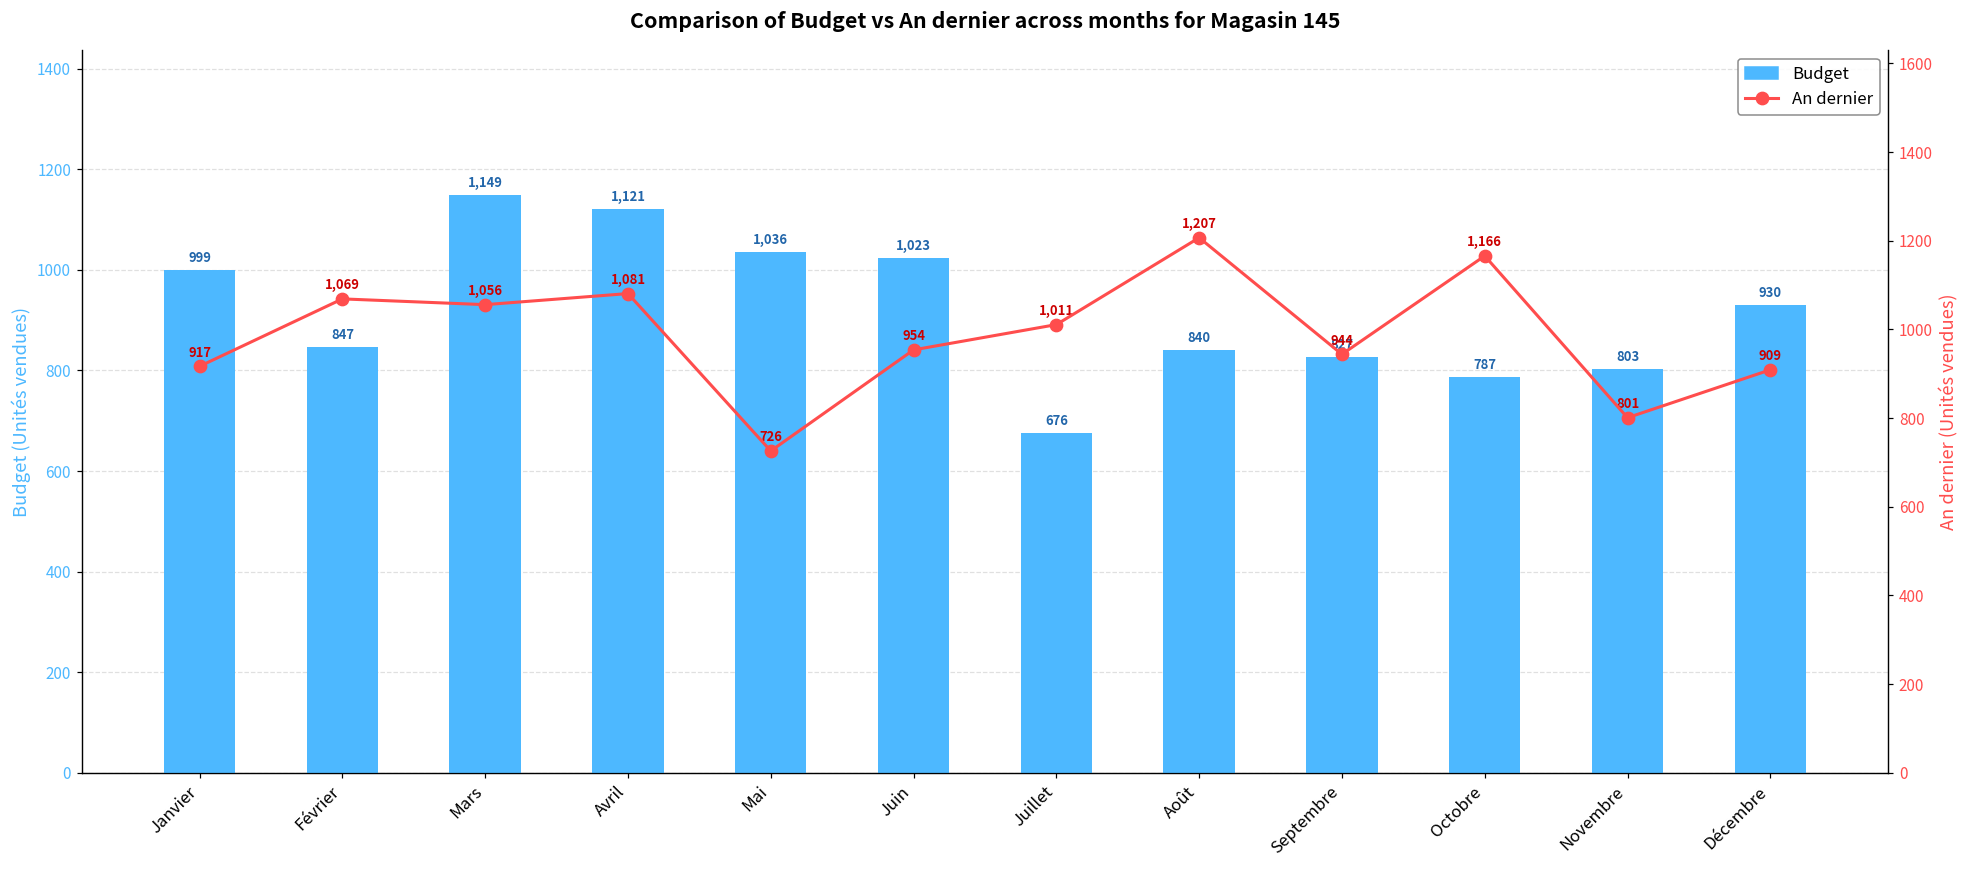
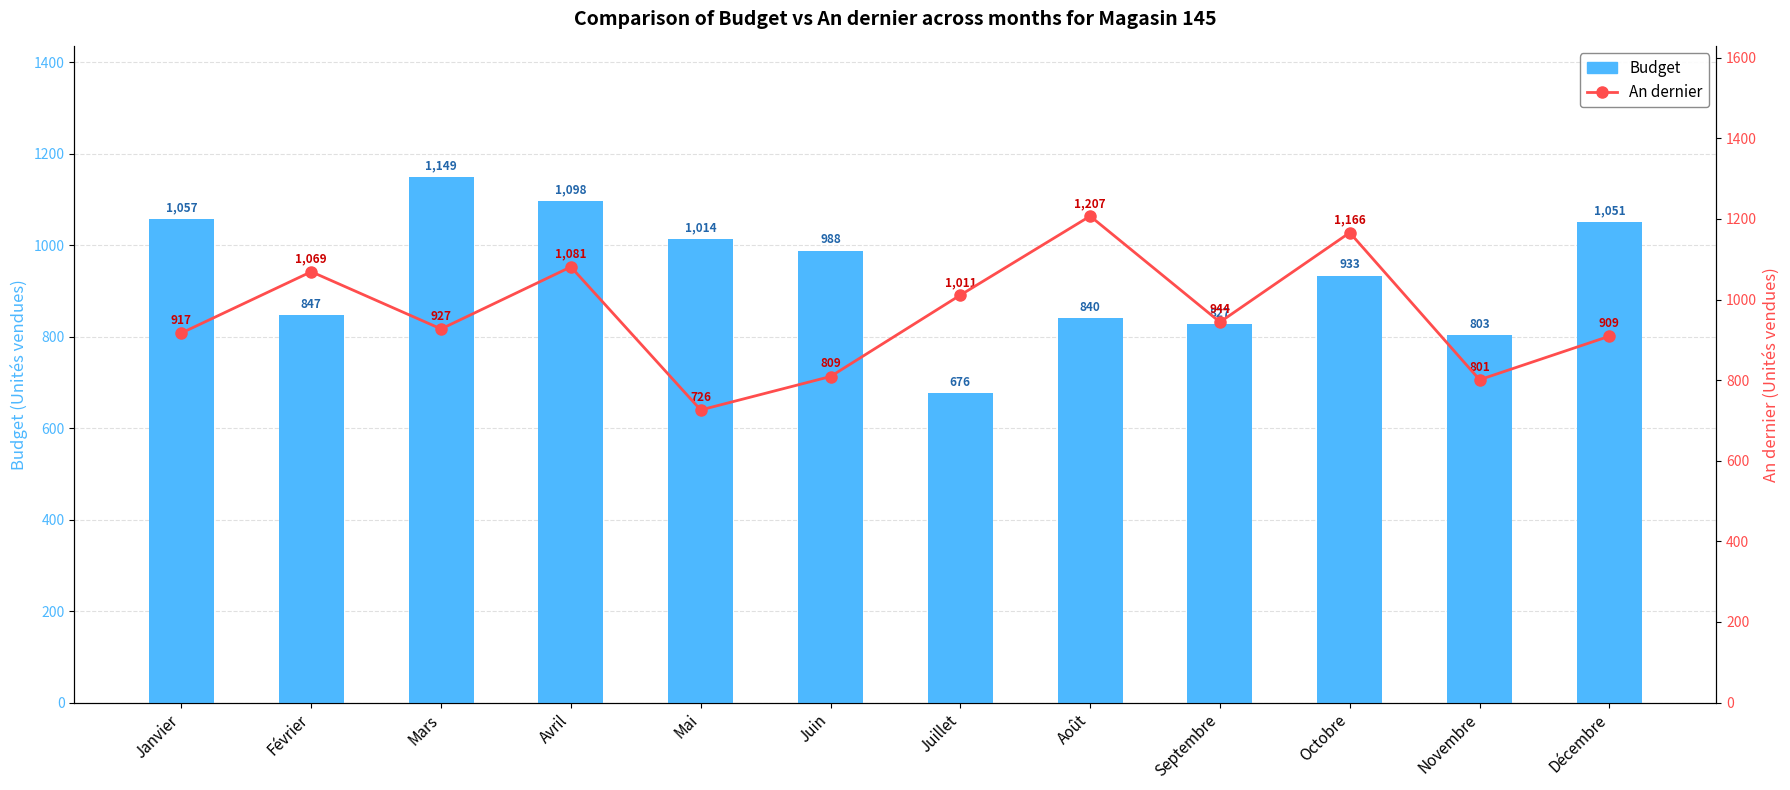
  {
    "Budget": {
-     "Janvier": "999",
+     "Janvier": "1,057",
      "Février": "847",
      "Mars": "1,149",
-     "Avril": "1,121",
-     "Mai": "1,036",
-     "Juin": "1,023",
+     "Avril": "1,098",
+     "Mai": "1,014",
+     "Juin": "988",
      "Juillet": "676",
      "Août": "840",
-     "Octobre": "787",
+     "Octobre": "933",
      "Novembre": "803",
-     "Décembre": "930"
+     "Décembre": "1,051"
    },
    "An dernier": {
      "Janvier": "917",
      "Février": "1,069",
-     "Mars": "1,056",
+     "Mars": "927",
      "Avril": "1,081",
      "Mai": "726",
-     "Juin": "954",
+     "Juin": "809",
      "Juillet": "1,011",
      "Août": "1,207",
      "Octobre": "1,166",
      "Novembre": "801",
      "Décembre": "909"
    }
  }
